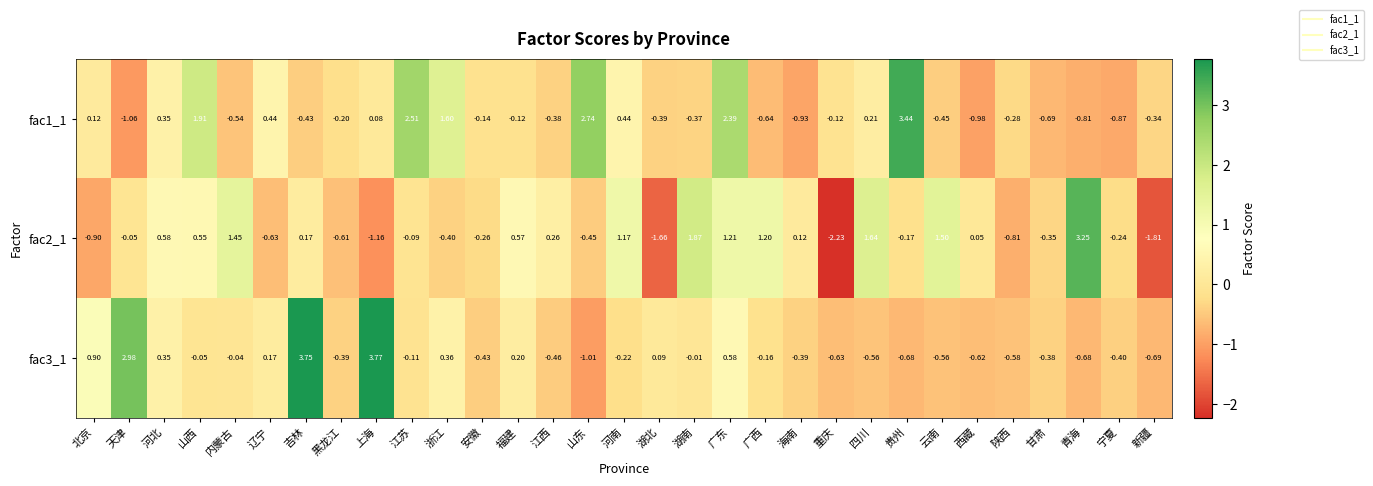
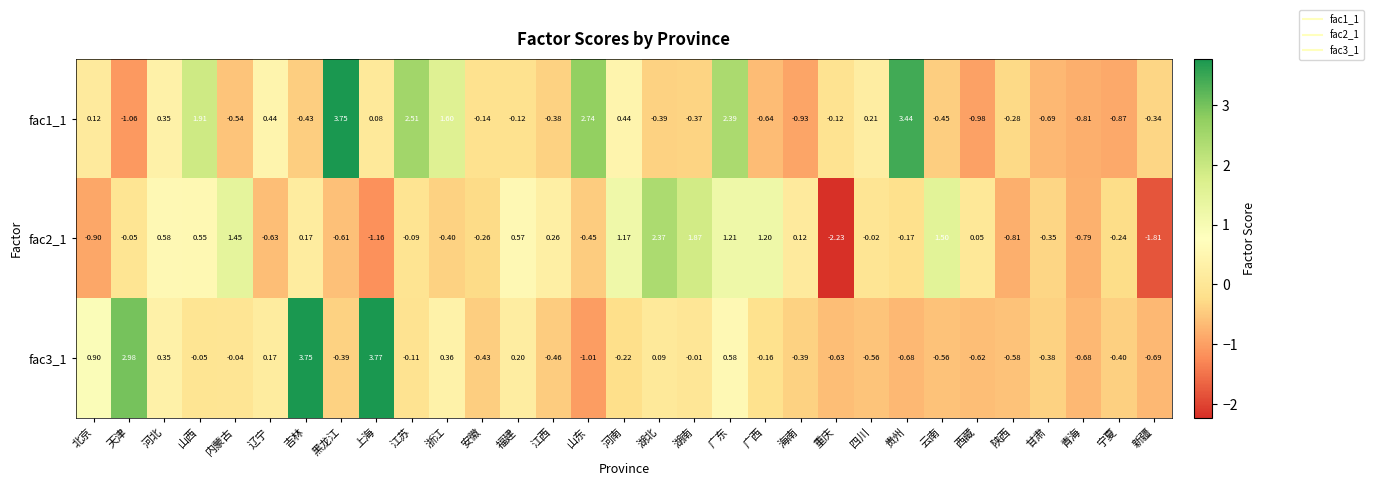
  {
    "fac1_1": {
      "北京": 0.12,
      "天津": -1.06,
      "河北": 0.35,
      "山西": 1.91,
      "内蒙古": -0.54,
      "辽宁": 0.44,
      "吉林": -0.43,
-     "黑龙江": -0.20,
+     "黑龙江": 3.75,
      "上海": 0.08,
      "江苏": 2.51,
      "浙江": 1.60,
      "安徽": -0.14,
      "福建": -0.12,
      "江西": -0.38,
      "山东": 2.74,
      "河南": 0.44,
      "湖北": -0.39,
      "湖南": -0.37,
      "广东": 2.39,
      "广西": -0.64,
      "海南": -0.93,
      "重庆": -0.12,
      "四川": 0.21,
      "贵州": 3.44,
      "云南": -0.45,
      "西藏": -0.98,
      "陕西": -0.28,
      "甘肃": -0.69,
      "青海": -0.81,
      "宁夏": -0.87,
      "新疆": -0.34
    },
    "fac2_1": {
      "北京": -0.90,
      "天津": -0.05,
      "河北": 0.58,
      "山西": 0.55,
      "内蒙古": 1.45,
      "辽宁": -0.63,
      "吉林": 0.17,
      "黑龙江": -0.61,
      "上海": -1.16,
      "江苏": -0.09,
      "浙江": -0.40,
      "安徽": -0.26,
      "福建": 0.57,
      "江西": 0.26,
      "山东": -0.45,
      "河南": 1.17,
-     "湖北": -1.66,
+     "湖北": 2.37,
      "湖南": 1.87,
      "广东": 1.21,
      "广西": 1.20,
      "海南": 0.12,
      "重庆": -2.23,
-     "四川": 1.64,
+     "四川": -0.02,
      "贵州": -0.17,
      "云南": 1.50,
      "西藏": 0.05,
      "陕西": -0.81,
      "甘肃": -0.35,
-     "青海": 3.25,
+     "青海": -0.79,
      "宁夏": -0.24,
      "新疆": -1.81
    },
    "fac3_1": {
      "北京": 0.90,
      "天津": 2.98,
      "河北": 0.35,
      "山西": -0.05,
      "内蒙古": -0.04,
      "辽宁": 0.17,
      "吉林": 3.75,
      "黑龙江": -0.39,
      "上海": 3.77,
      "江苏": -0.11,
      "浙江": 0.36,
      "安徽": -0.43,
      "福建": 0.20,
      "江西": -0.46,
      "山东": -1.01,
      "河南": -0.22,
      "湖北": 0.09,
      "湖南": -0.01,
      "广东": 0.58,
      "广西": -0.16,
      "海南": -0.39,
      "重庆": -0.63,
      "四川": -0.56,
      "贵州": -0.68,
      "云南": -0.56,
      "西藏": -0.62,
      "陕西": -0.58,
      "甘肃": -0.38,
      "青海": -0.68,
      "宁夏": -0.40,
      "新疆": -0.69
    }
  }
